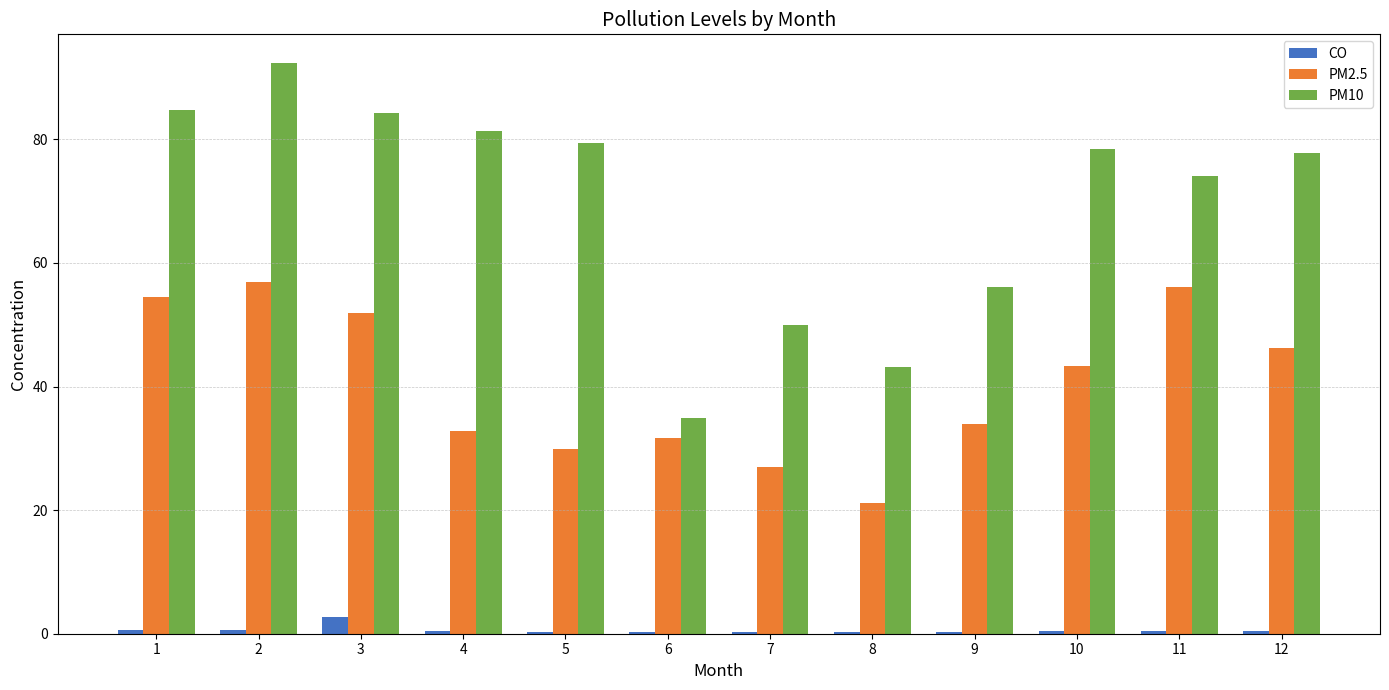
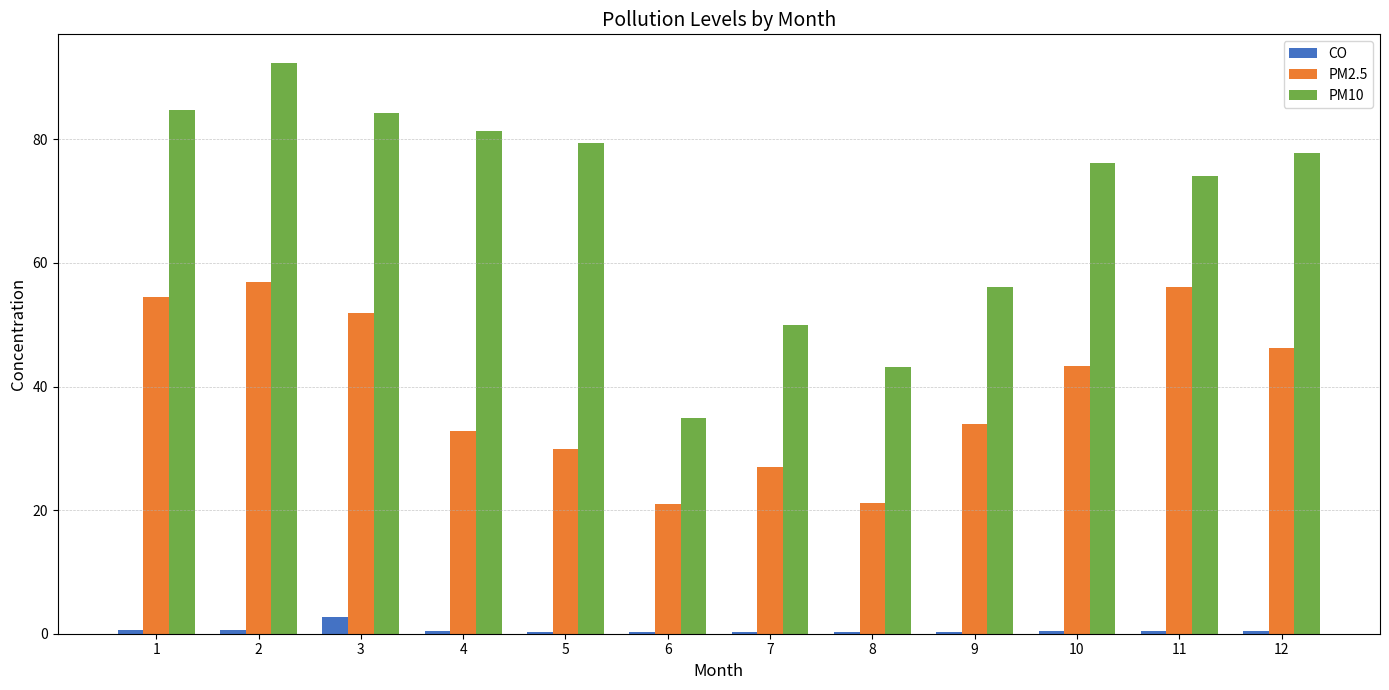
  {
    "CO": {
      "1": 1,
      "2": 1,
      "3": 3,
      "10": 0,
      "11": 0,
      "12": 0
    },
    "PM2.5": {
      "1": 55,
      "2": 57,
      "3": 52,
      "4": 33,
      "5": 30,
-     "6": 32,
+     "6": 21,
      "7": 27,
      "8": 21,
      "9": 34,
      "10": 43,
      "11": 56,
      "12": 46
    },
    "PM10": {
      "1": 85,
      "2": 92,
      "3": 84,
      "4": 81,
      "5": 79,
      "6": 35,
      "7": 50,
      "8": 43,
      "9": 56,
-     "10": 78,
+     "10": 76,
      "11": 74,
      "12": 78
    }
  }
